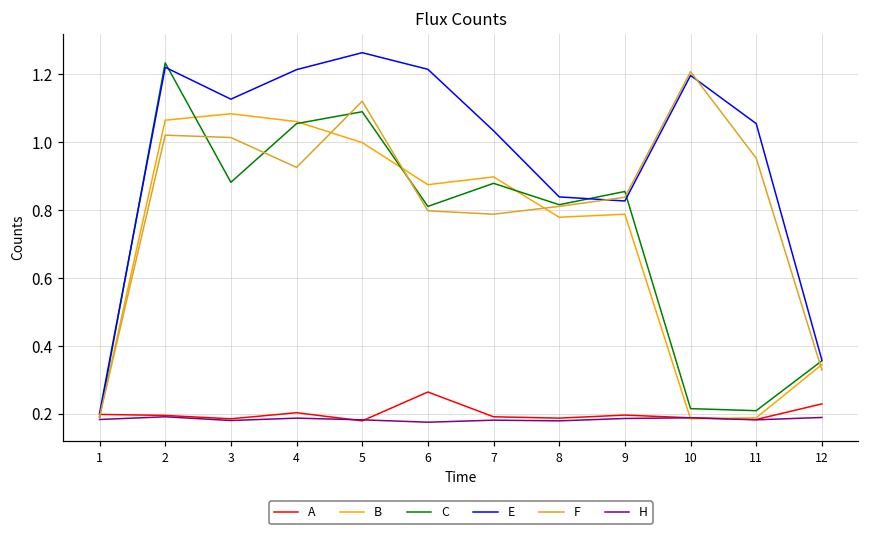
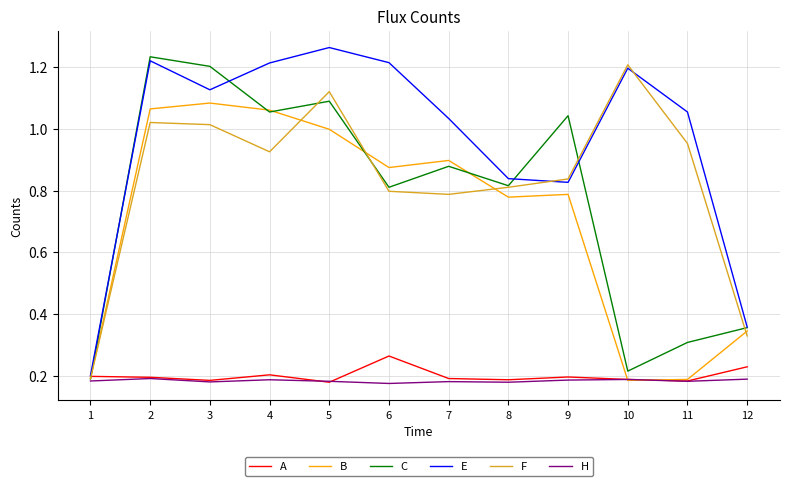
  {
    "A": {
      "4": 0.20,
      "6": 0.26,
      "7": 0.19,
      "9": 0.20,
      "12": 0.23
    },
    "C": {
      "2": 1.23,
-     "3": 0.88,
+     "3": 1.20,
      "5": 1.09,
      "6": 0.81,
      "7": 0.88,
-     "9": 0.86,
+     "9": 1.04,
      "10": 0.22,
-     "11": 0.21
+     "11": 0.31
    },
    "E": {
      "2": 1.22,
      "3": 1.13,
      "4": 1.21,
      "5": 1.26,
      "6": 1.22,
      "7": 1.03,
      "8": 0.84,
      "9": 0.83,
      "10": 1.20,
      "11": 1.06
    },
    "H": {
      "4": 0.19,
      "6": 0.18,
      "7": 0.18,
      "9": 0.19,
      "12": 0.19
    }
  }
